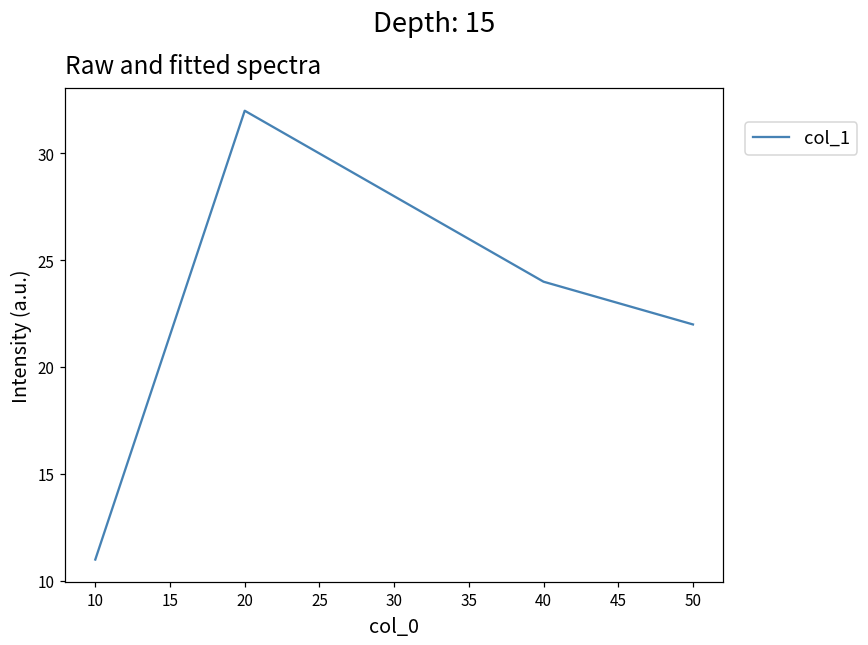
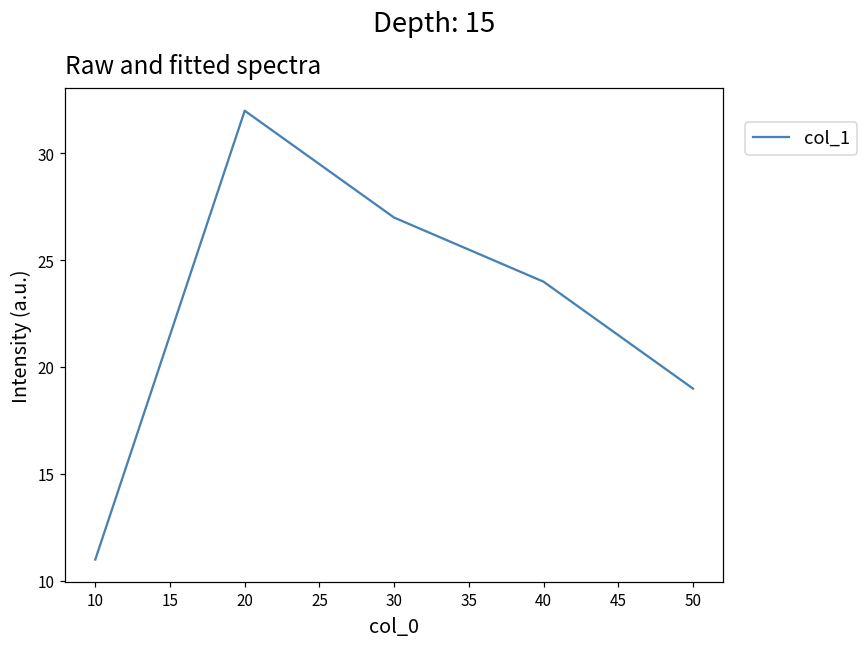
  {
    "10": 11,
    "20": 32,
-   "30": 28,
+   "30": 27,
    "40": 24,
-   "50": 22
+   "50": 19
  }
